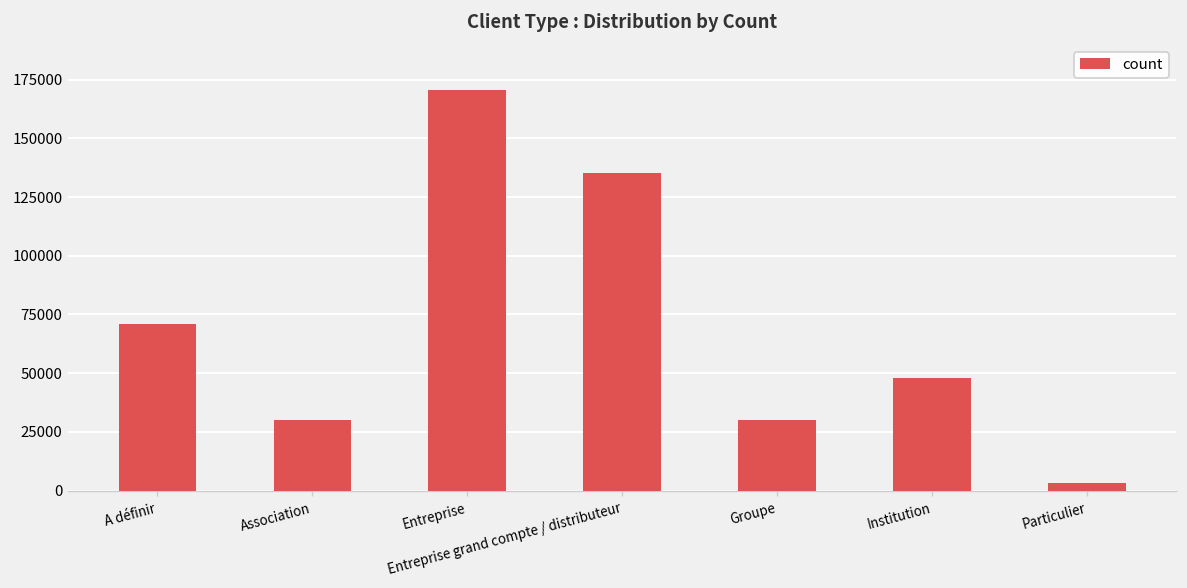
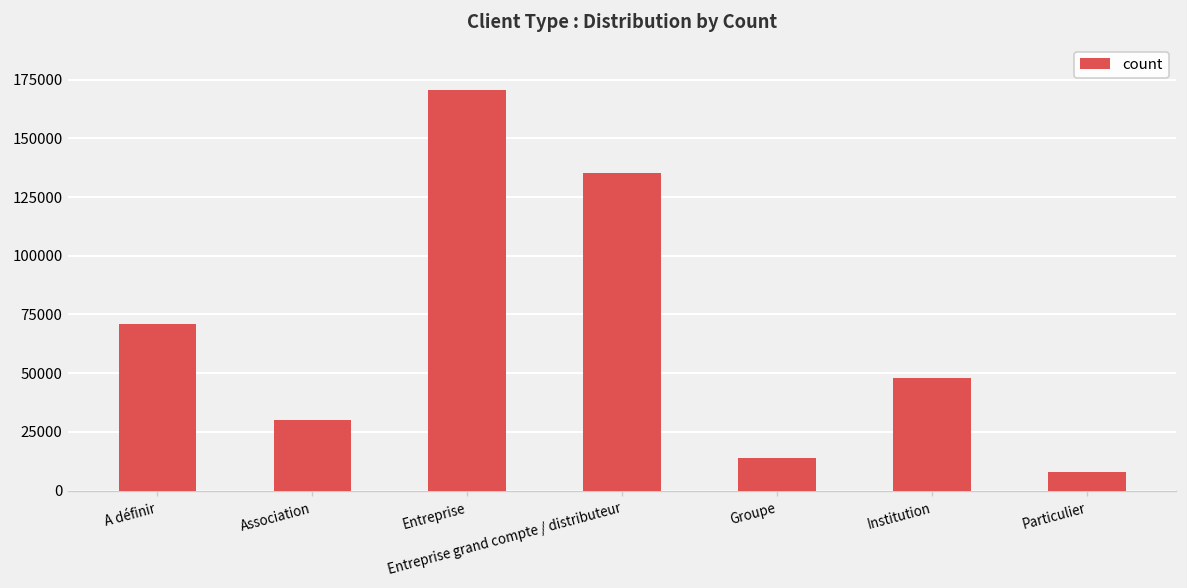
  {
    "A définir": 71000,
    "Association": 30000,
    "Entreprise": 171000,
    "Entreprise grand compte / distributeur": 135000,
-   "Groupe": 30000,
+   "Groupe": 14000,
    "Institution": 48000,
-   "Particulier": 3000
+   "Particulier": 8000
  }
